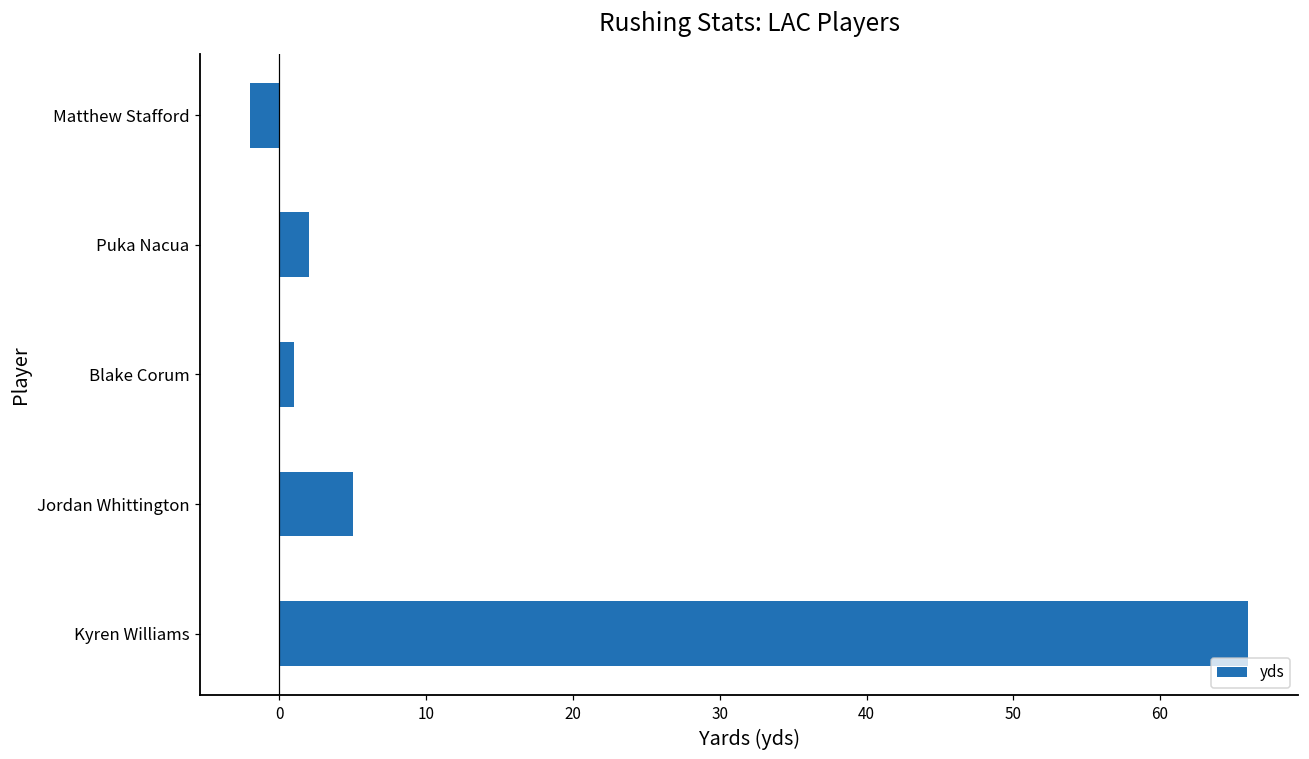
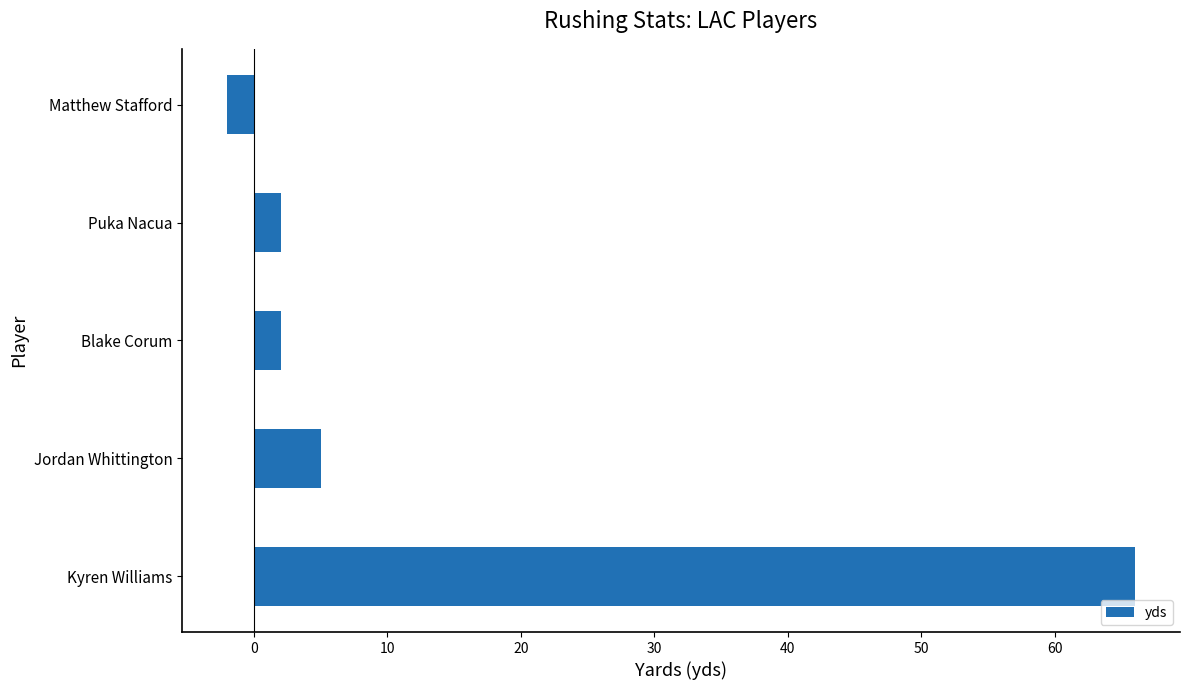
  {
    "Matthew Stafford": -2,
    "Puka Nacua": 2,
-   "Blake Corum": 1,
+   "Blake Corum": 2,
    "Jordan Whittington": 5,
    "Kyren Williams": 66
  }
